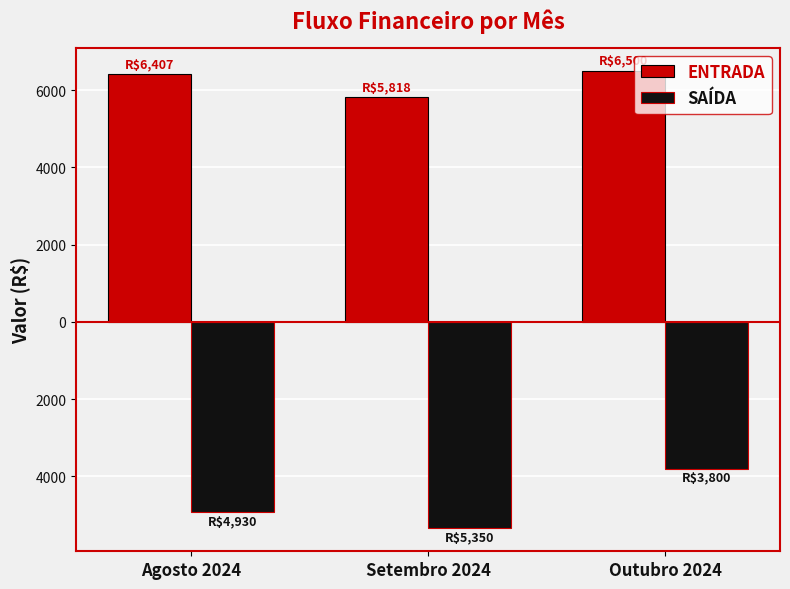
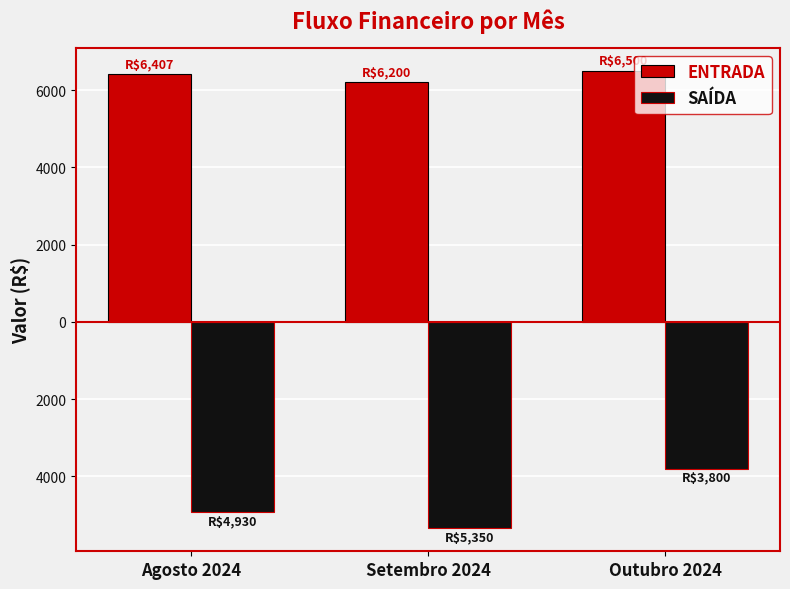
  {
    "ENTRADA": {
      "Agosto 2024": "$6,407",
-     "Setembro 2024": "$5,818"
+     "Setembro 2024": "$6,200"
    }
  }
